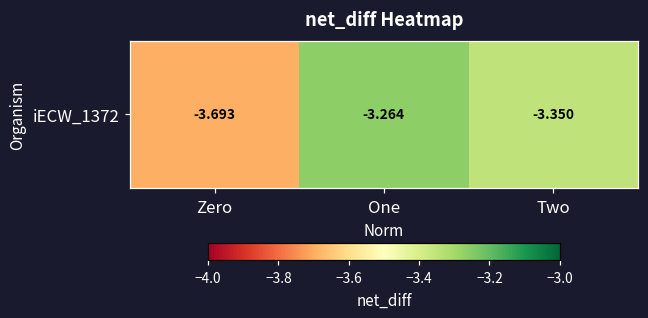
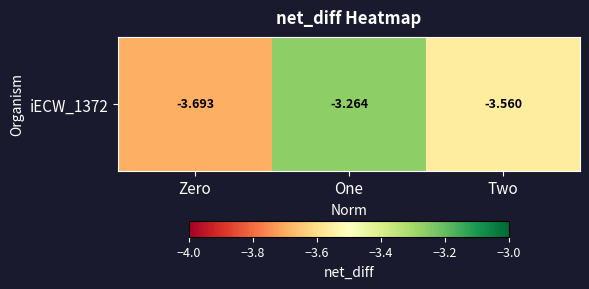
  {
    "iECW_1372": {
      "Zero": -3.693,
      "One": -3.264,
-     "Two": -3.350
+     "Two": -3.560
    }
  }
